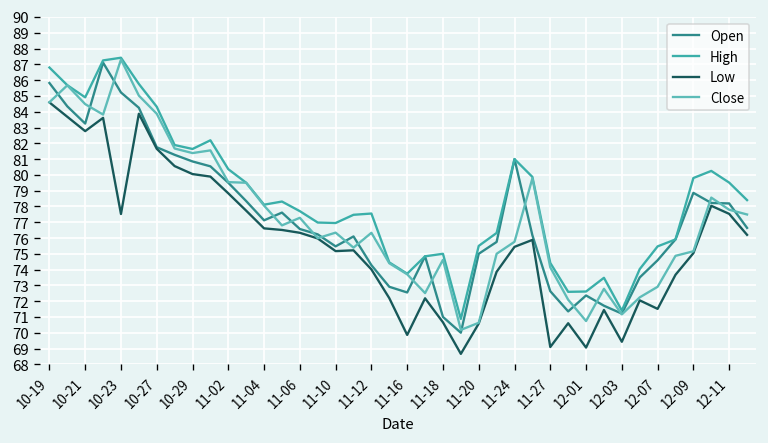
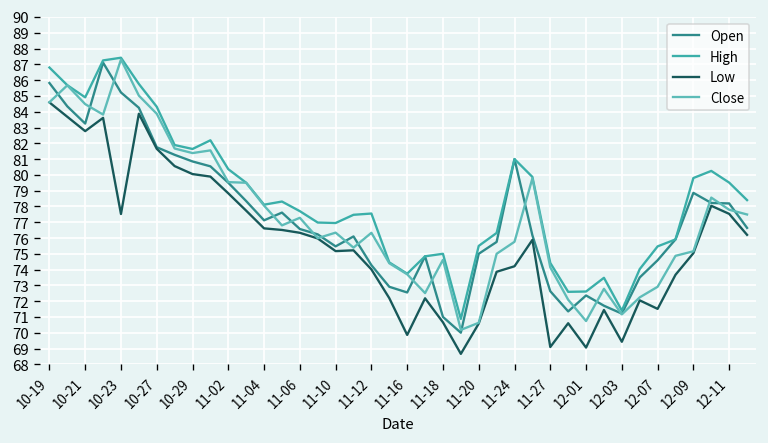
  {
    "Low": {
      "10-21": 82.8,
      "10-23": 77.5,
      "10-29": 80.1,
      "11-02": 78.8,
      "11-04": 76.6,
      "11-06": 76.3,
      "11-10": 75.2,
      "11-12": 74.0,
      "11-16": 69.9,
      "11-18": 70.7,
-     "11-24": 75.4,
+     "11-24": 74.2,
      "11-27": 69.1,
      "12-01": 69.1,
      "12-03": 69.4,
      "12-07": 71.5,
      "12-11": 77.5
    }
  }
